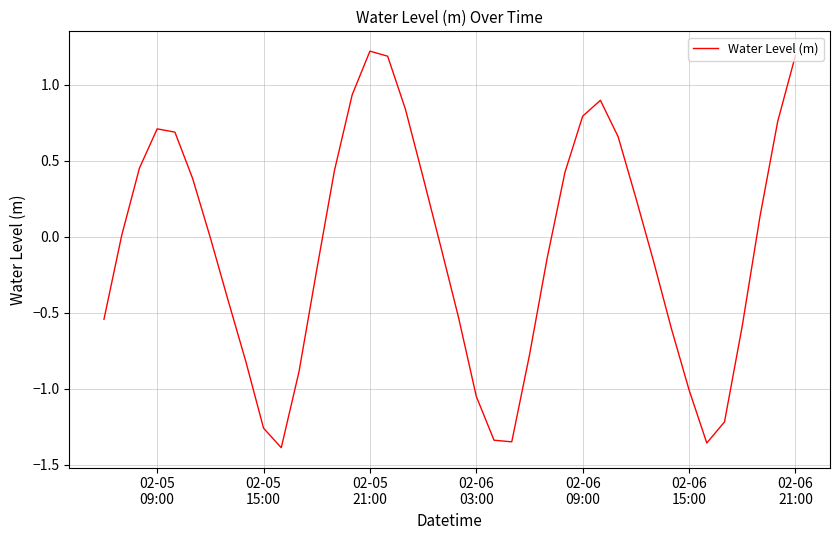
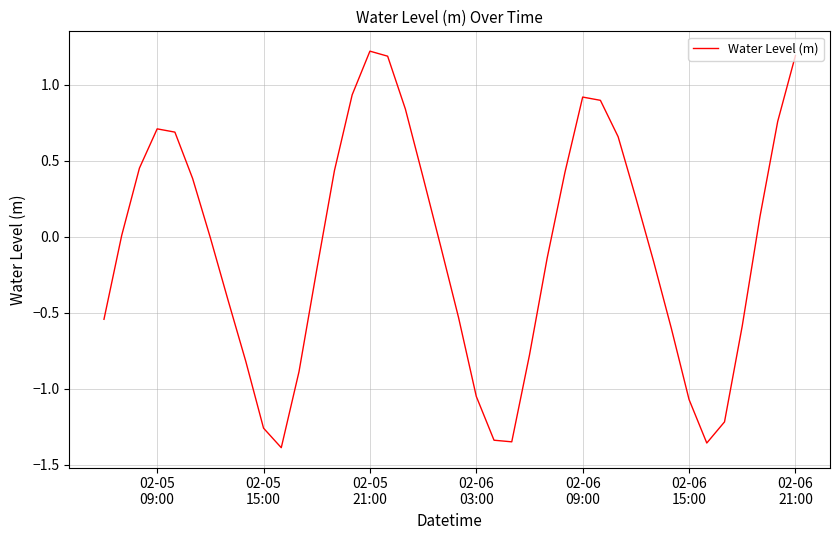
  {
    "02-05 09:00": 0.71,
    "02-05 15:00": -1.26,
    "02-05 21:00": 1.22,
    "02-06 03:00": -1.05,
-   "02-06 09:00": 0.79,
-   "02-06 15:00": -1.01
+   "02-06 09:00": 0.92,
+   "02-06 15:00": -1.07
  }
